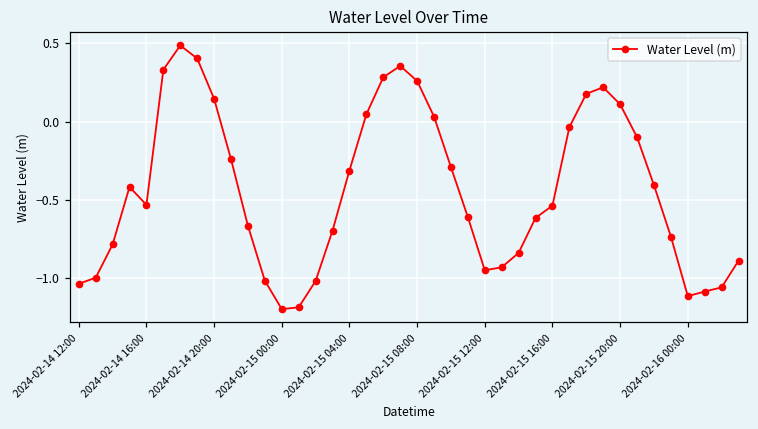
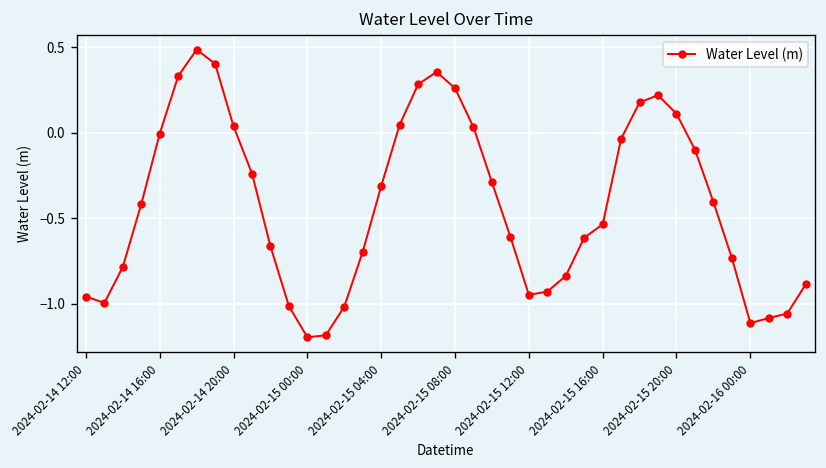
  {
-   "2024-02-14 12:00": -1.03,
-   "2024-02-14 16:00": -0.53,
-   "2024-02-14 20:00": 0.15,
+   "2024-02-14 12:00": -0.96,
+   "2024-02-14 16:00": 0.00,
+   "2024-02-14 20:00": 0.04,
    "2024-02-15 00:00": -1.20,
    "2024-02-15 04:00": -0.31,
    "2024-02-15 08:00": 0.26,
    "2024-02-15 12:00": -0.95,
    "2024-02-15 16:00": -0.54,
    "2024-02-15 20:00": 0.11,
    "2024-02-16 00:00": -1.11
  }
